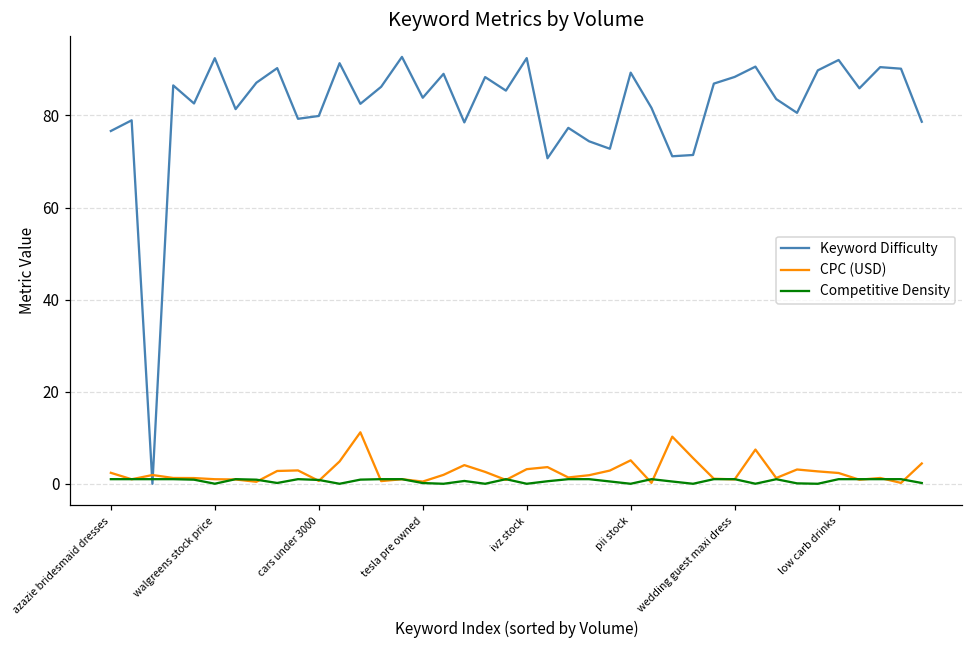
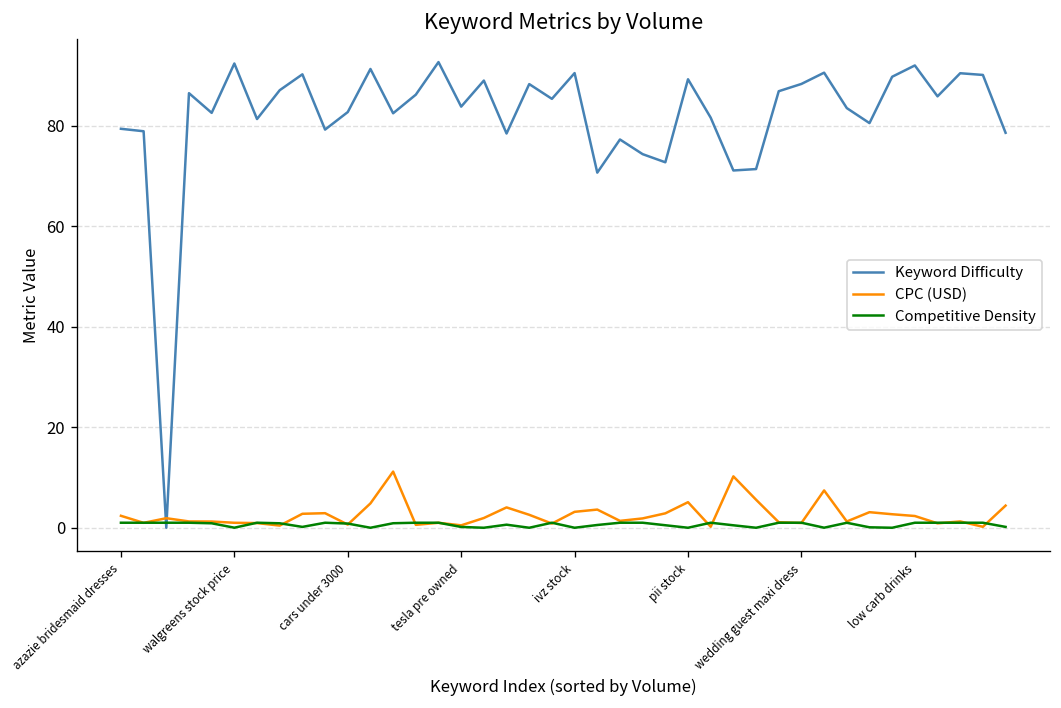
  {
    "Keyword Difficulty": {
-     "azazie bridesmaid dresses": 77,
+     "azazie bridesmaid dresses": 79,
      "walgreens stock price": 92,
-     "cars under 3000": 80,
+     "cars under 3000": 83,
      "tesla pre owned": 84,
-     "ivz stock": 92,
+     "ivz stock": 91,
      "pii stock": 89,
      "wedding guest maxi dress": 88,
      "low carb drinks": 92
    },
    "CPC (USD)": {
      "azazie bridesmaid dresses": 2,
      "walgreens stock price": 1,
      "ivz stock": 3,
      "pii stock": 5,
      "low carb drinks": 2
    },
    "Competitive Density": {
      "azazie bridesmaid dresses": 1,
      "walgreens stock price": 0,
      "ivz stock": 0,
      "pii stock": 0,
      "low carb drinks": 1
    }
  }
